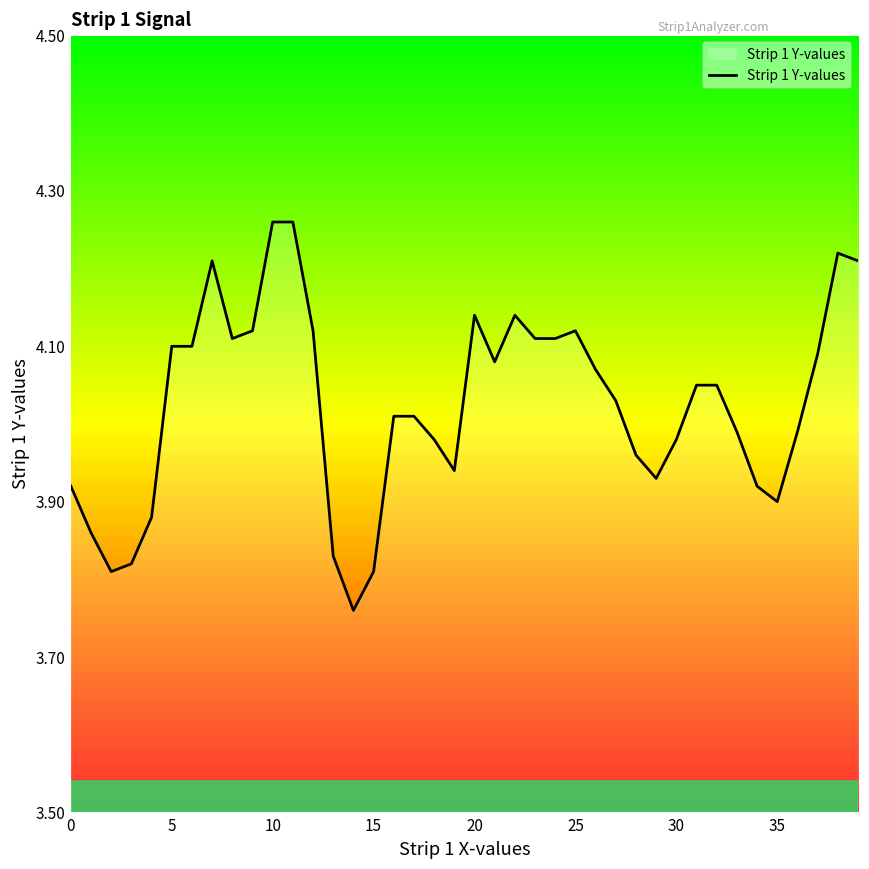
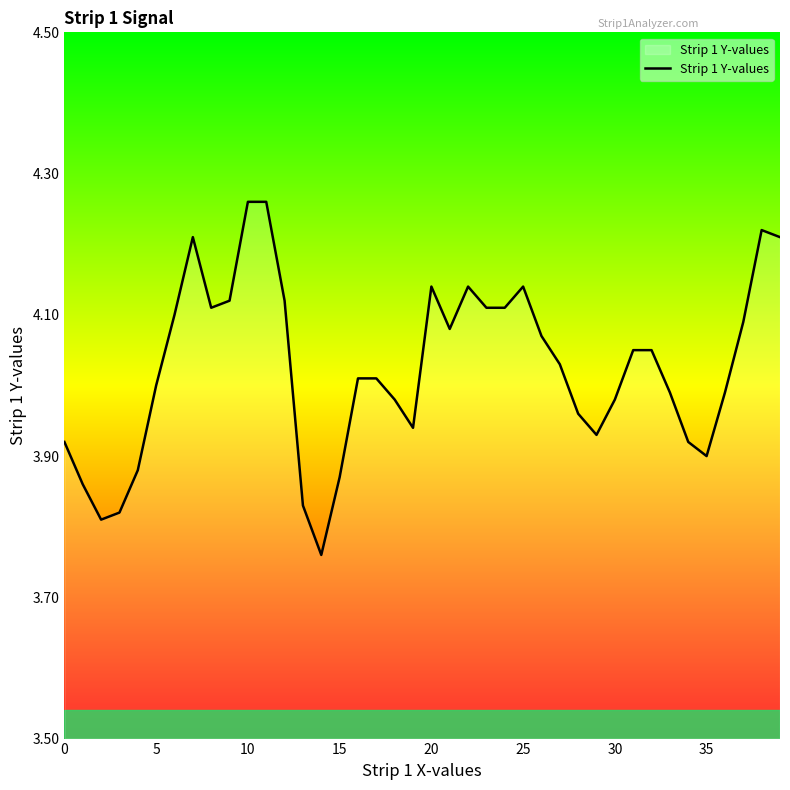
  {
    "0": 3.92,
-   "5": 4.1,
+   "5": 4.0,
    "10": 4.26,
-   "15": 3.81,
+   "15": 3.87,
    "20": 4.14,
-   "25": 4.12,
+   "25": 4.14,
    "30": 3.98,
    "35": 3.90
  }
